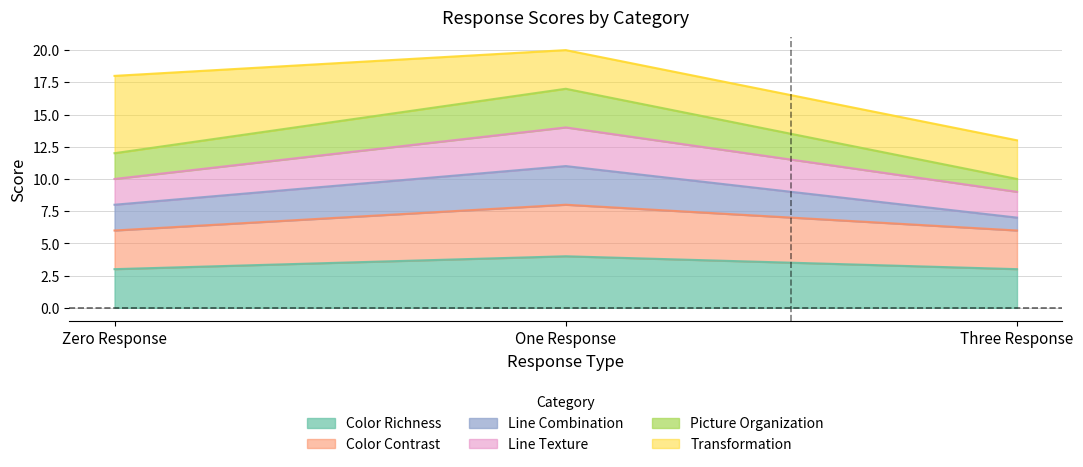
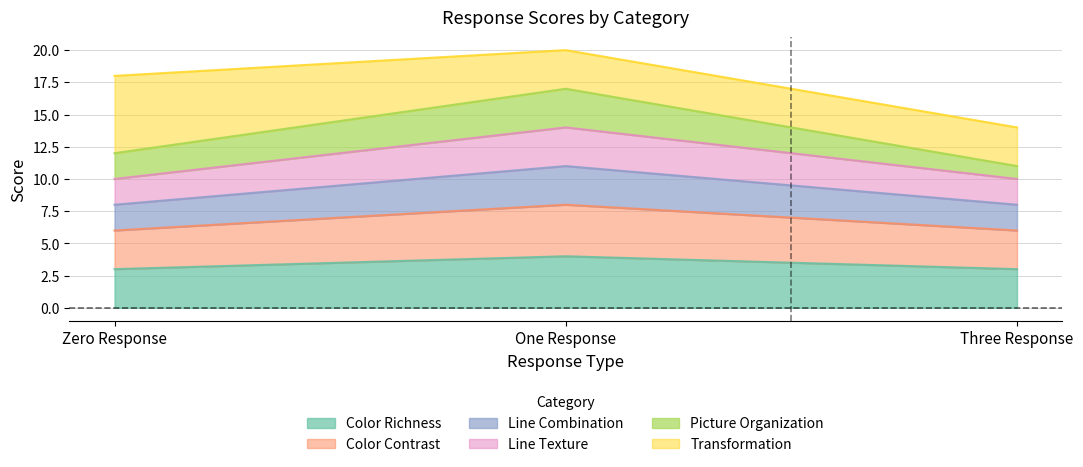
  {
    "Color Richness": {
      "Zero Response": 3,
      "One Response": 4,
      "Three Response": 3
    },
    "Color Contrast": {
      "Zero Response": 3,
      "One Response": 4,
      "Three Response": 3
    },
    "Line Combination": {
      "Zero Response": 2,
      "One Response": 3,
-     "Three Response": 1
+     "Three Response": 2
    },
    "Line Texture": {
      "Zero Response": 2,
      "One Response": 3,
      "Three Response": 2
    },
    "Picture Organization": {
      "Zero Response": 2,
      "One Response": 3,
      "Three Response": 1
    },
    "Transformation": {
      "Zero Response": 6,
      "One Response": 3,
      "Three Response": 3
    }
  }
